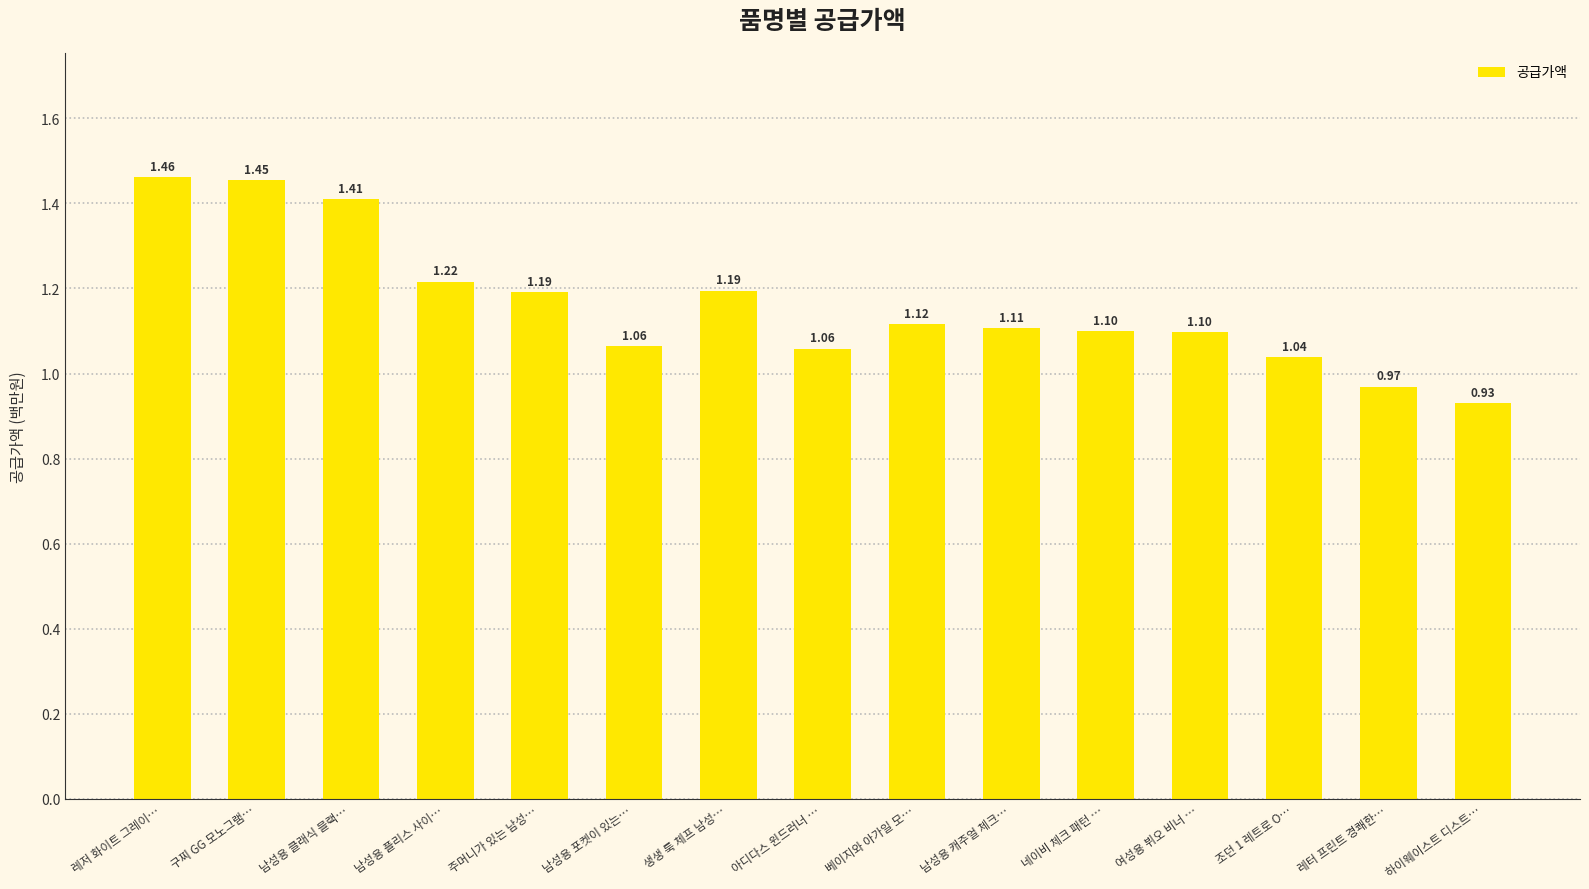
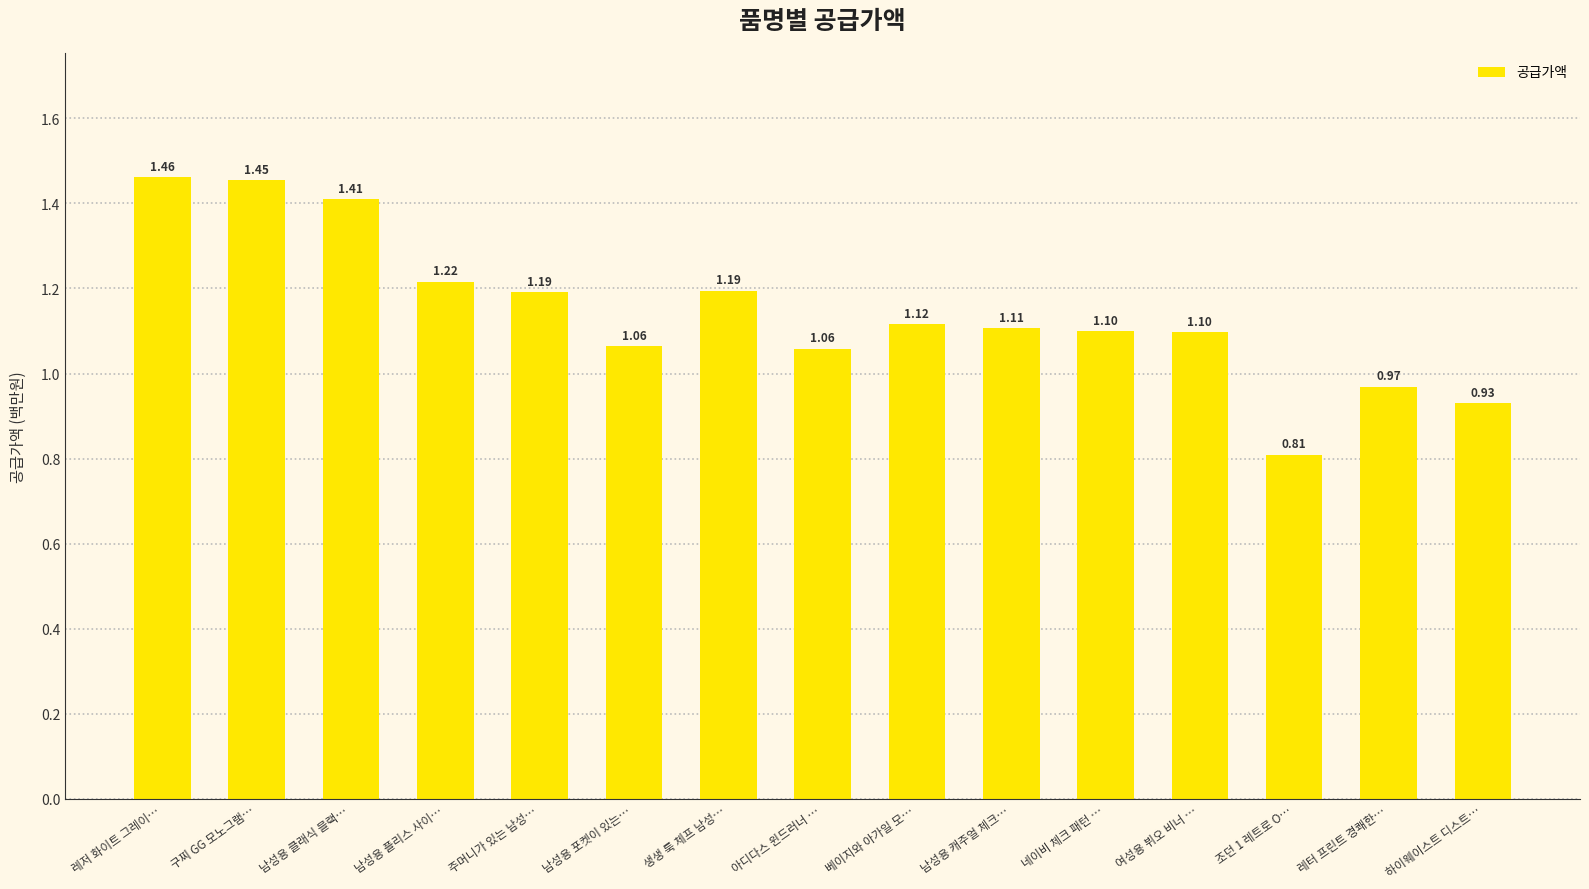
  {
    "레저 화이트 그레이…": 1.46,
    "구찌 GG 모노그램…": 1.45,
    "남성용 클래식 블랙…": 1.41,
    "남성용 플리스 사이…": 1.22,
    "주머니가 있는 남성…": 1.19,
    "남성용 포켓이 있는…": 1.06,
    "생생 룩 체프 남성…": 1.19,
    "아디다스 윈드러너 …": 1.06,
    "베이지와 아가일 모…": 1.12,
    "남성용 캐주얼 체크…": 1.11,
    "네이비 체크 패턴 …": 1.10,
    "여성용 뷔오 비너 …": 1.10,
-   "조던 1 레트로 O…": 1.04,
+   "조던 1 레트로 O…": 0.81,
    "레터 프린트 경쾌한…": 0.97,
    "하이웨이스트 디스트…": 0.93
  }
